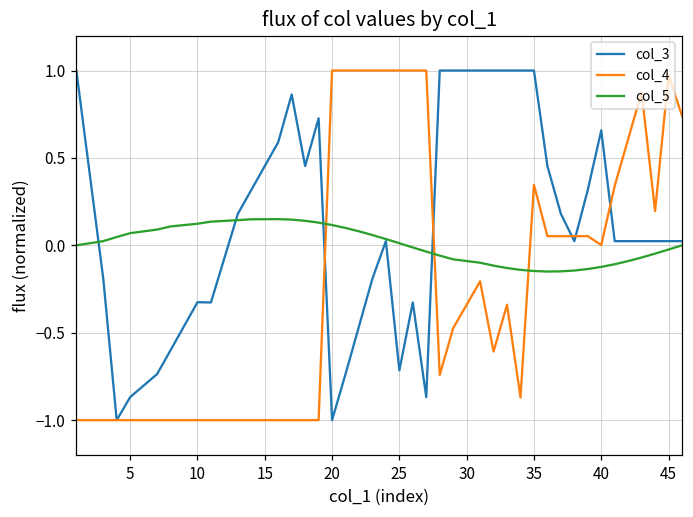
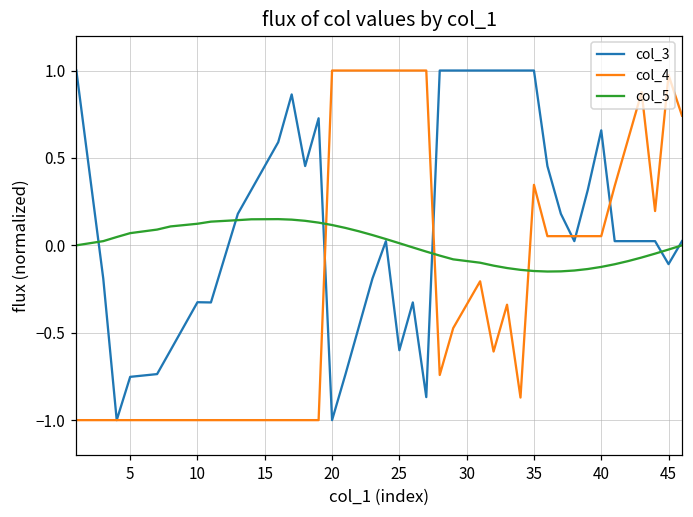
  {
    "col_3": {
-     "5": -0.87,
+     "5": -0.75,
      "10": -0.33,
      "20": -1.00,
-     "25": -0.72,
+     "25": -0.60,
      "35": 1.00,
      "40": 0.66,
-     "45": 0.02
+     "45": -0.11
    },
    "col_4": {
      "5": -1.00,
      "10": -1.00,
      "20": 1.00,
      "25": 1.00,
      "35": 0.35,
-     "40": 0.00
+     "40": 0.05
    },
    "col_5": {
      "5": 0.07,
      "10": 0.12,
      "20": 0.12,
      "25": 0.01,
      "35": -0.15,
      "40": -0.12,
      "45": -0.02
    }
  }
